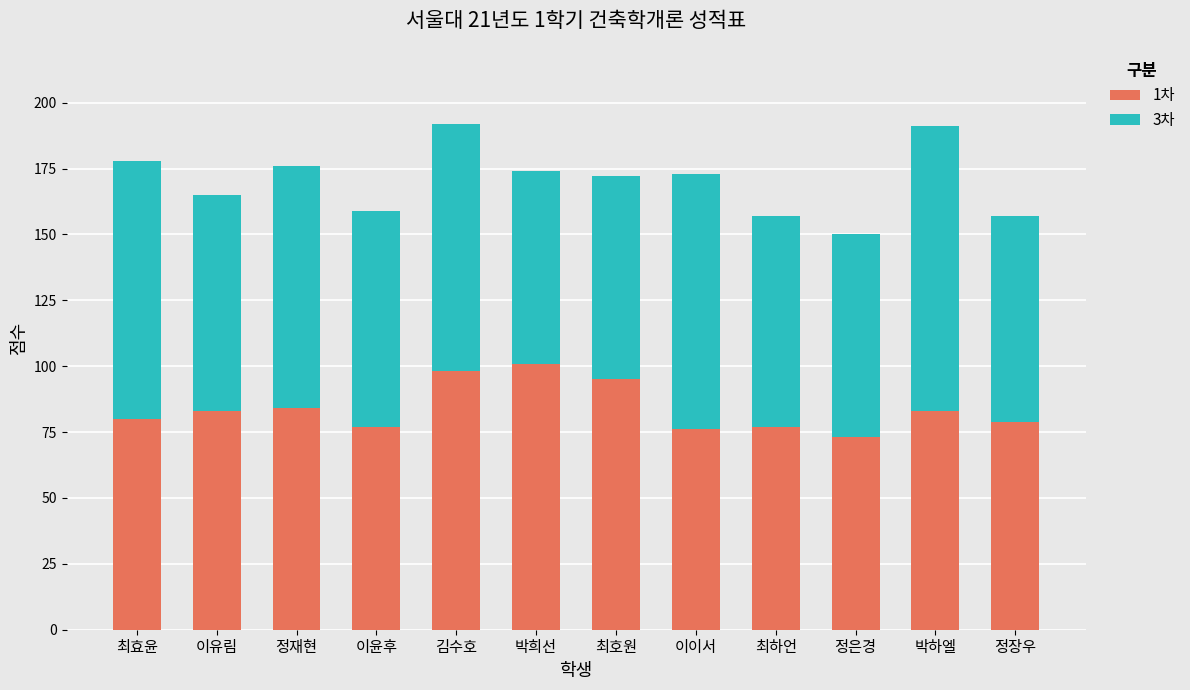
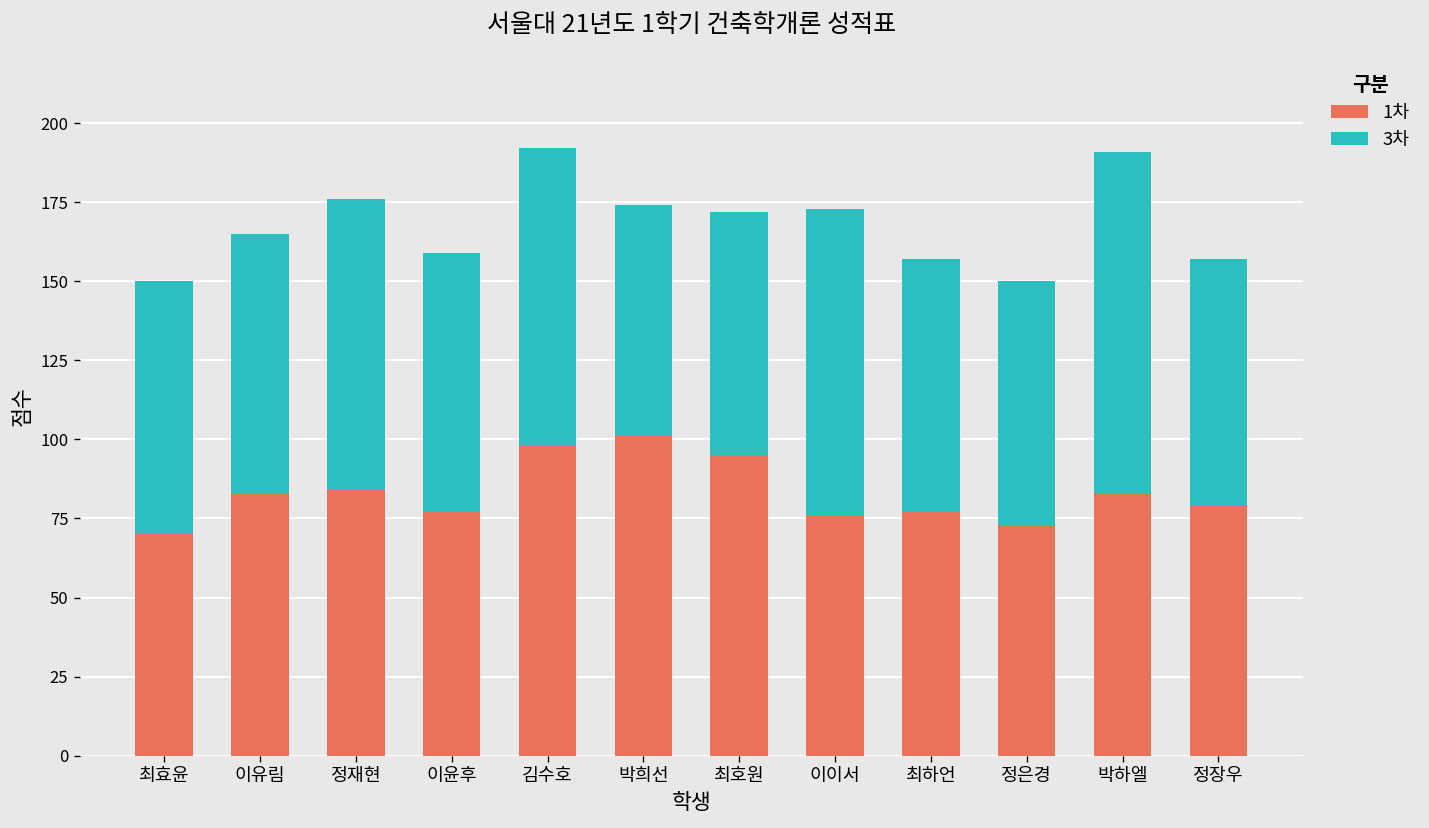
  {
    "1차": {
-     "최효윤": 80,
+     "최효윤": 70,
      "이유림": 83,
      "정재현": 84,
      "이윤후": 77,
      "김수호": 98,
      "박희선": 101,
      "최호원": 95,
      "이이서": 76,
      "최하언": 77,
      "정은경": 73,
      "박하엘": 83,
      "정장우": 79
    },
    "3차": {
-     "최효윤": 98,
+     "최효윤": 80,
      "이유림": 82,
      "정재현": 92,
      "이윤후": 82,
      "김수호": 94,
      "박희선": 73,
      "최호원": 77,
      "이이서": 97,
      "최하언": 80,
      "정은경": 77,
      "박하엘": 108,
      "정장우": 78
    }
  }
